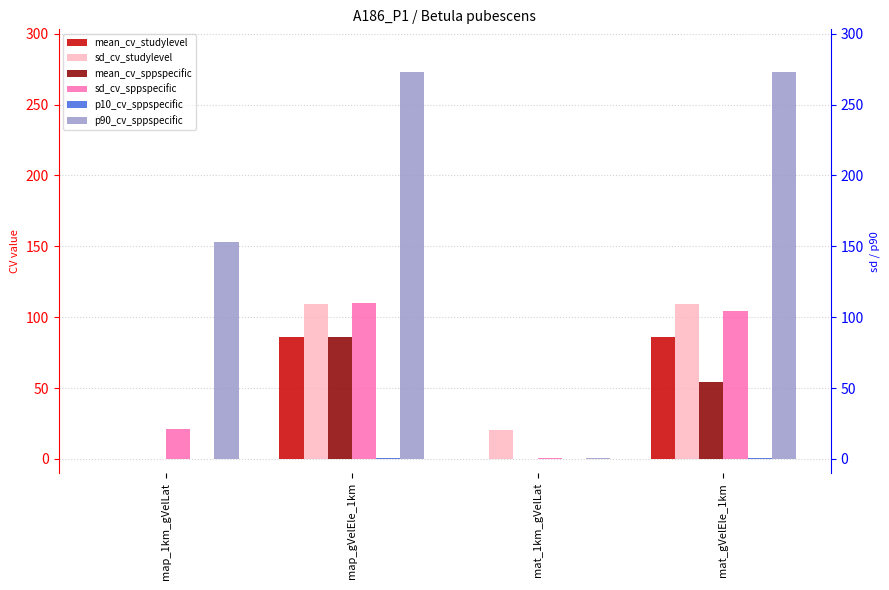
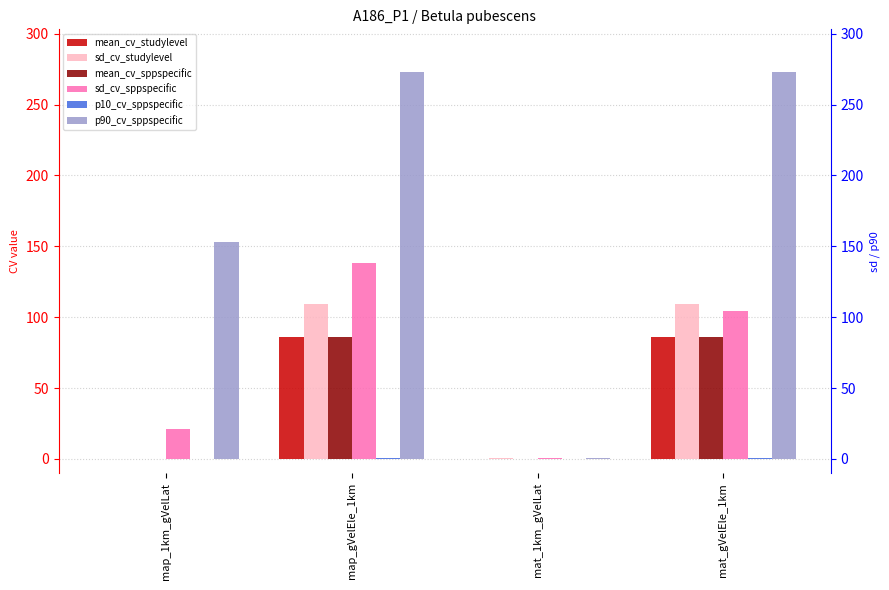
  {
    "mean_cv_studylevel": {
      "map_gVelEle_1km": 86,
      "mat_gVelEle_1km": 86
    },
    "sd_cv_studylevel": {
      "map_gVelEle_1km": 109,
-     "mat_1km_gVelLat": 20,
+     "mat_1km_gVelLat": 1,
      "mat_gVelEle_1km": 109
    },
    "mean_cv_sppspecific": {
      "map_gVelEle_1km": 86,
-     "mat_gVelEle_1km": 54
+     "mat_gVelEle_1km": 86
    },
    "sd_cv_sppspecific": {
      "map_1km_gVelLat": 21,
-     "map_gVelEle_1km": 110,
+     "map_gVelEle_1km": 138,
      "mat_gVelEle_1km": 104
    },
    "p90_cv_sppspecific": {
      "map_1km_gVelLat": 153,
      "map_gVelEle_1km": 273,
      "mat_gVelEle_1km": 273
    }
  }
